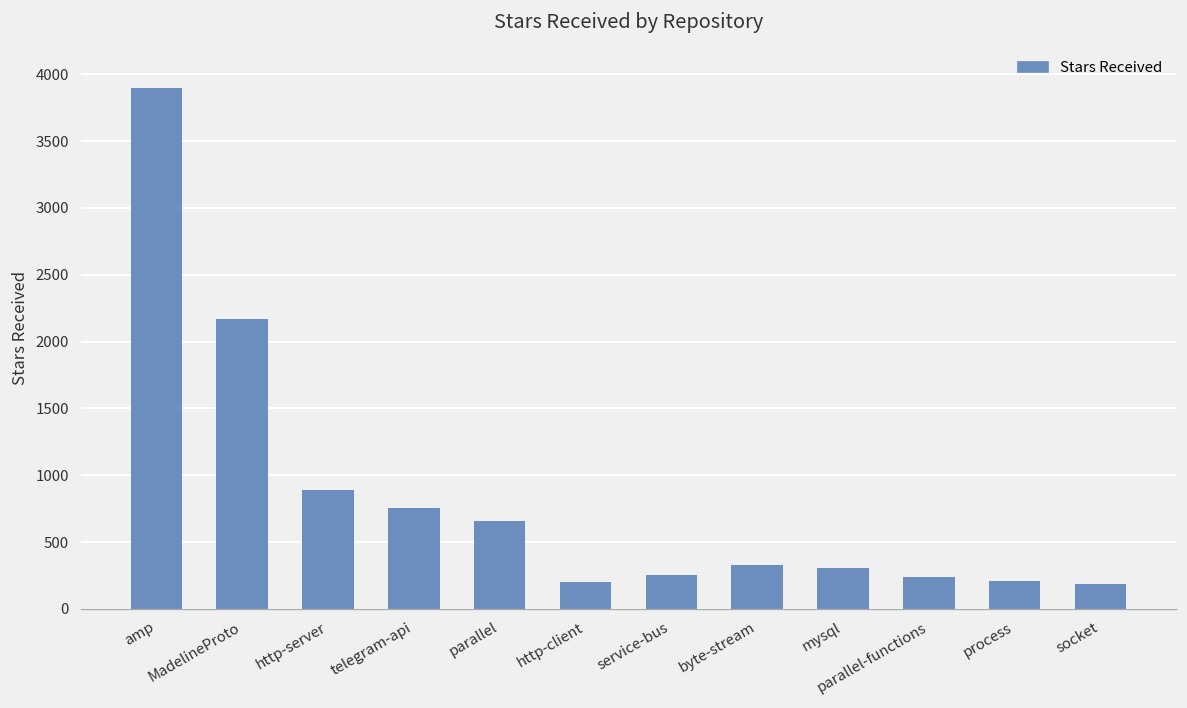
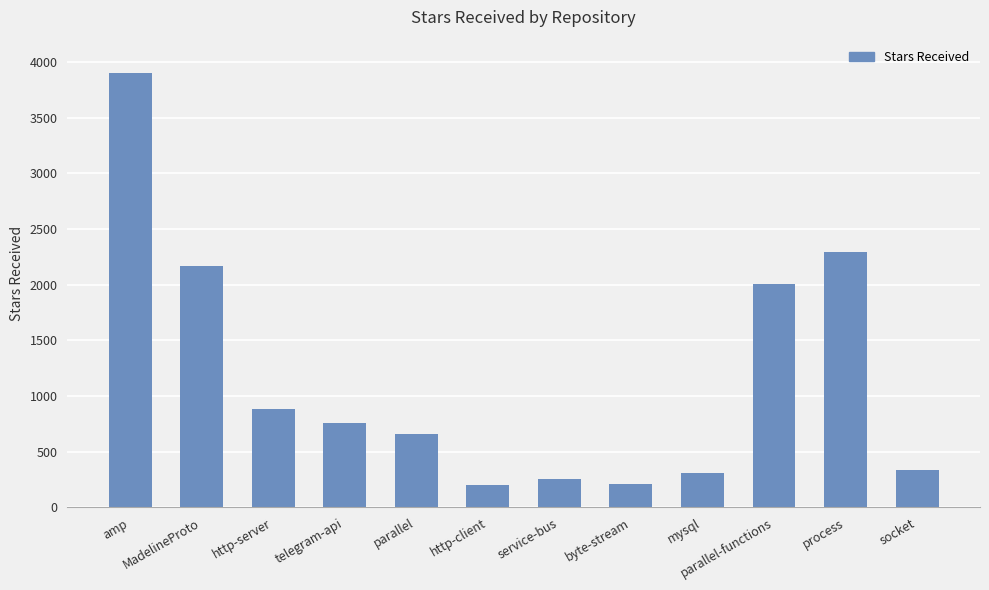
  {
    "amp": 3900,
    "MadelineProto": 2170,
    "http-server": 890,
    "telegram-api": 750,
    "parallel": 660,
    "http-client": 200,
    "service-bus": 250,
-   "byte-stream": 330,
+   "byte-stream": 210,
    "mysql": 310,
-   "parallel-functions": 240,
-   "process": 210,
-   "socket": 190
+   "parallel-functions": 2010,
+   "process": 2300,
+   "socket": 340
  }
